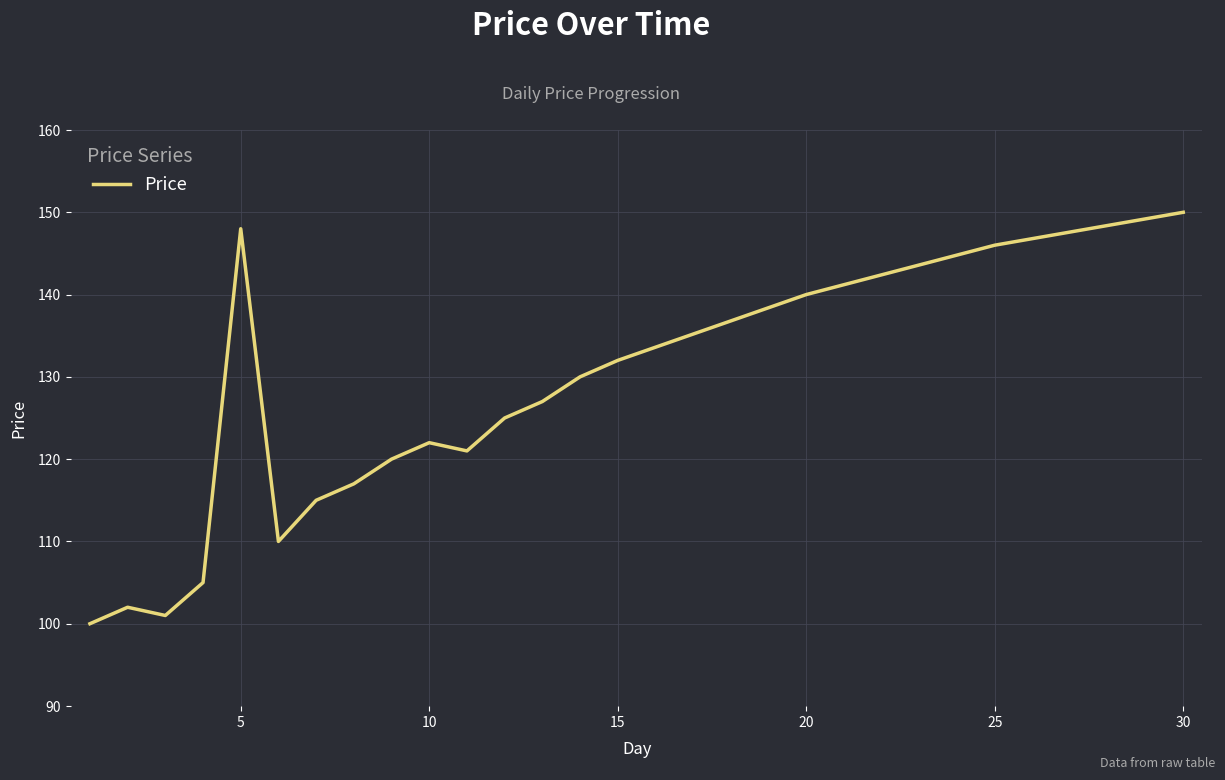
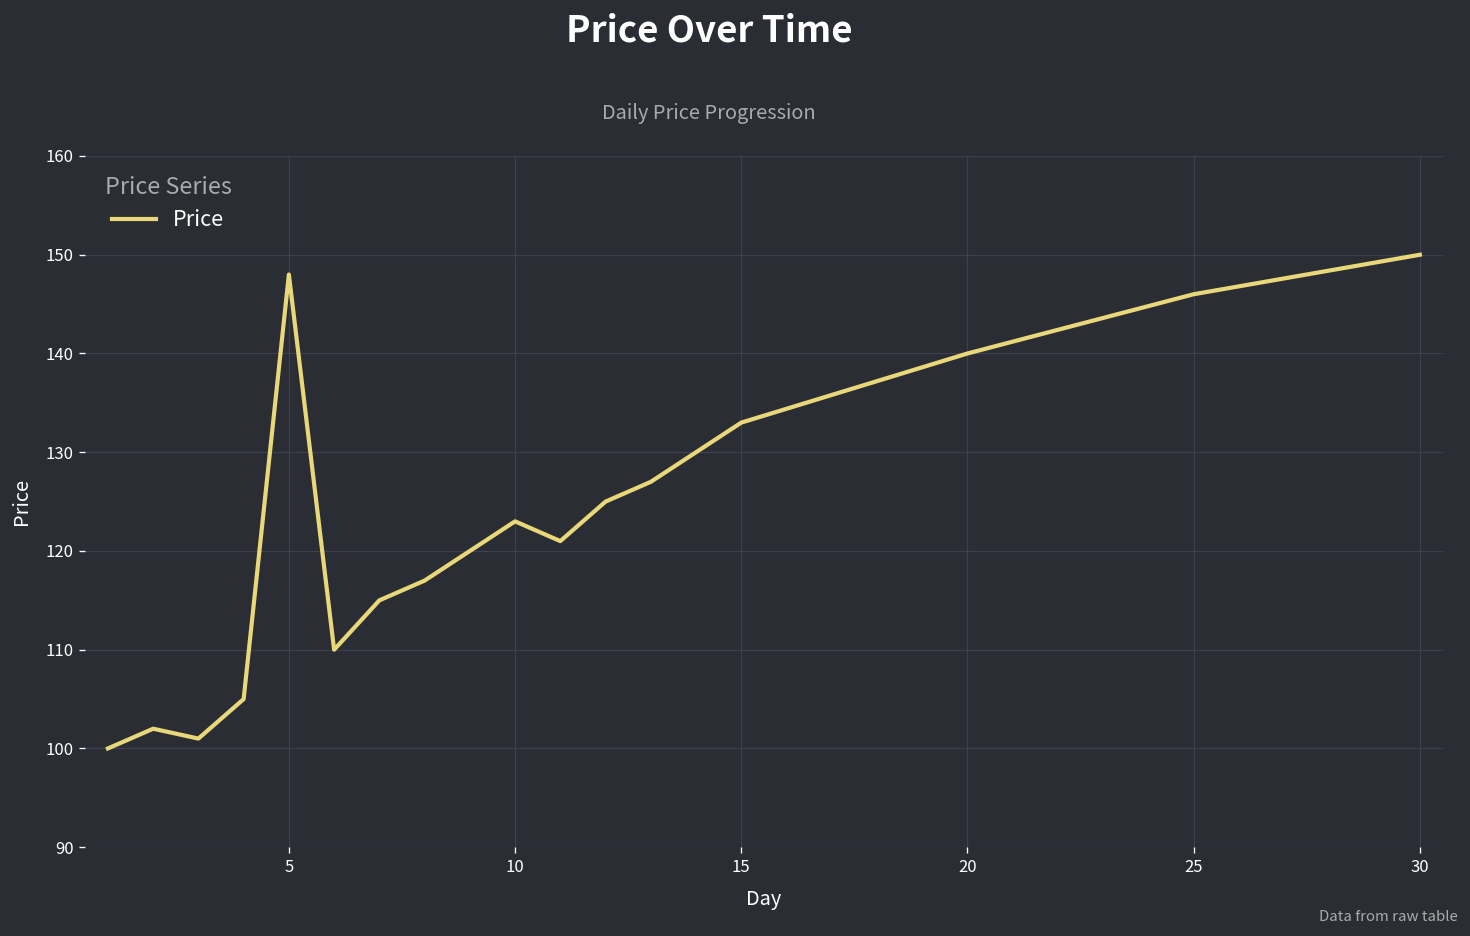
  {
    "5": 148,
-   "10": 122,
-   "15": 132,
+   "10": 123,
+   "15": 133,
    "20": 140,
    "25": 146,
    "30": 150
  }
